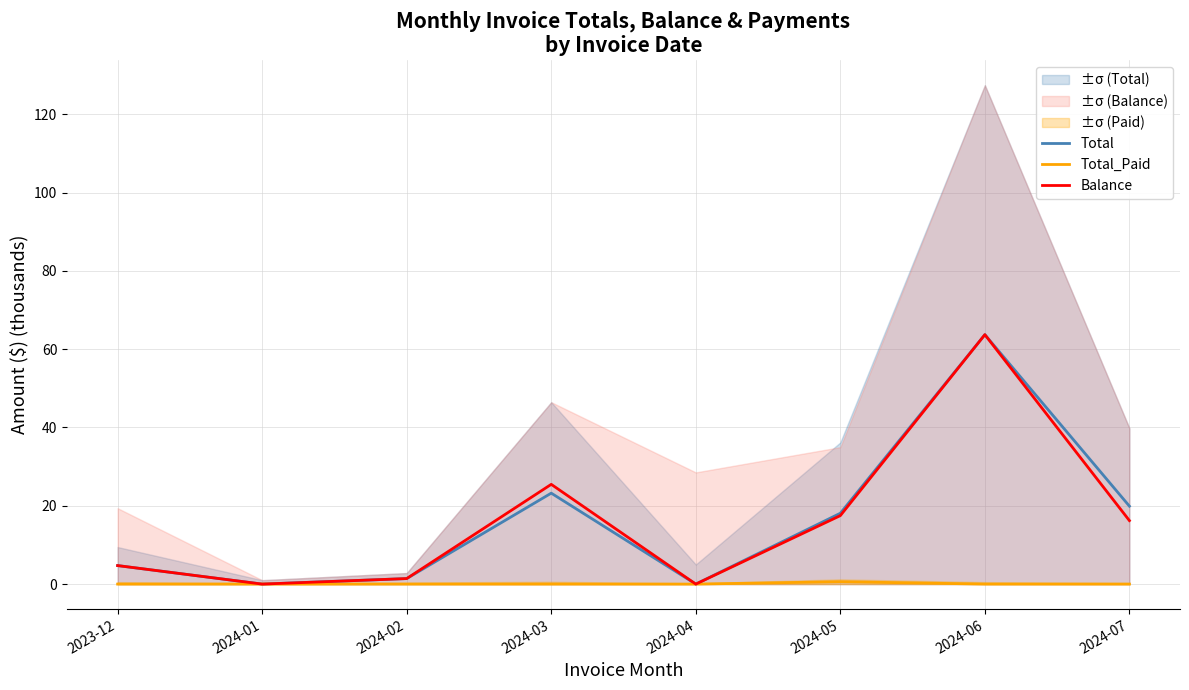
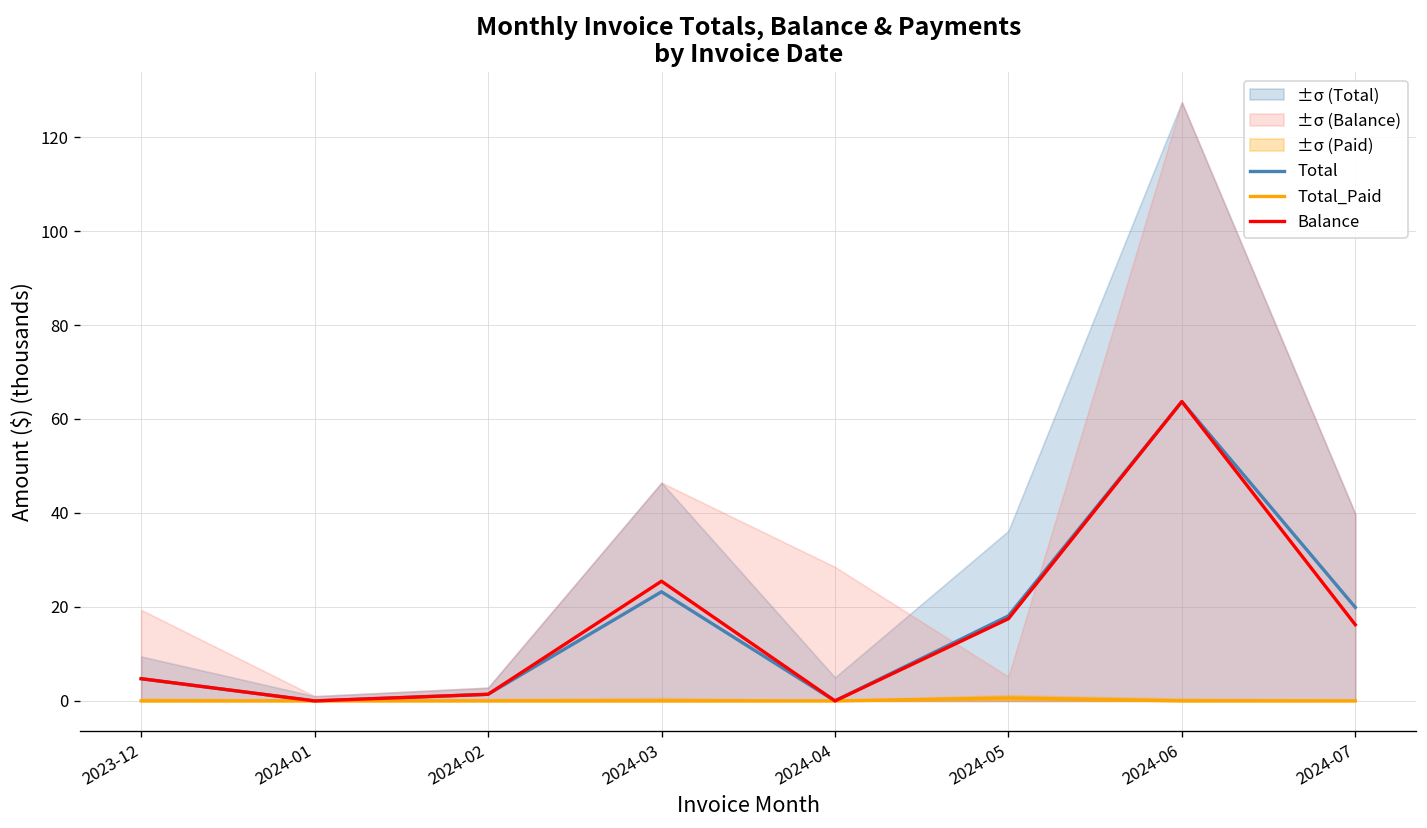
  {
    "±σ (Balance)": {
      "2023-12": 19,
      "2024-04": 29,
-     "2024-05": 35
+     "2024-05": 5
    },
    "Balance": {
      "2024-03": 25,
      "2024-07": 16
    }
  }
